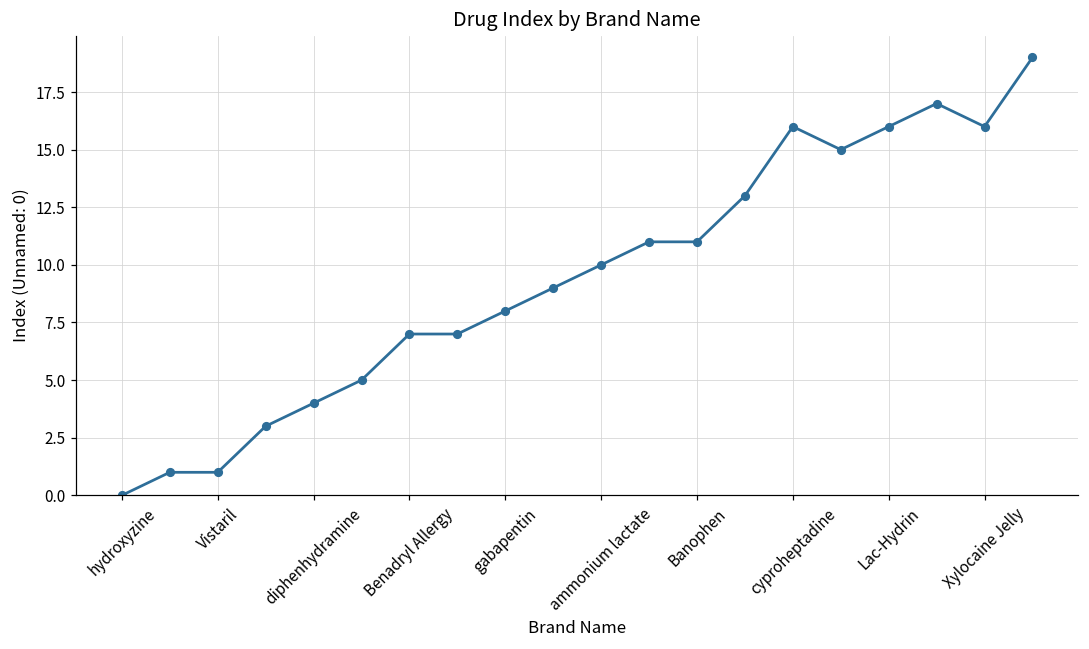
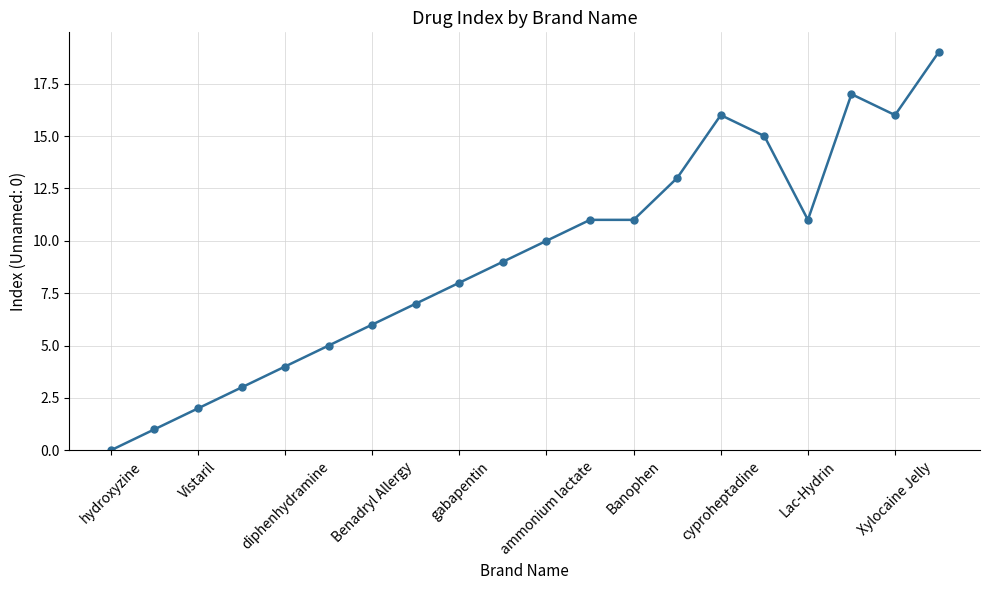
  {
    "hydroxyzine": 0,
-   "Vistaril": 1,
+   "Vistaril": 2,
    "diphenhydramine": 4,
-   "Benadryl Allergy": 7,
+   "Benadryl Allergy": 6,
    "gabapentin": 8,
    "ammonium lactate": 10,
    "Banophen": 11,
    "cyproheptadine": 16,
-   "Lac-Hydrin": 16,
+   "Lac-Hydrin": 11,
    "Xylocaine Jelly": 16
  }
